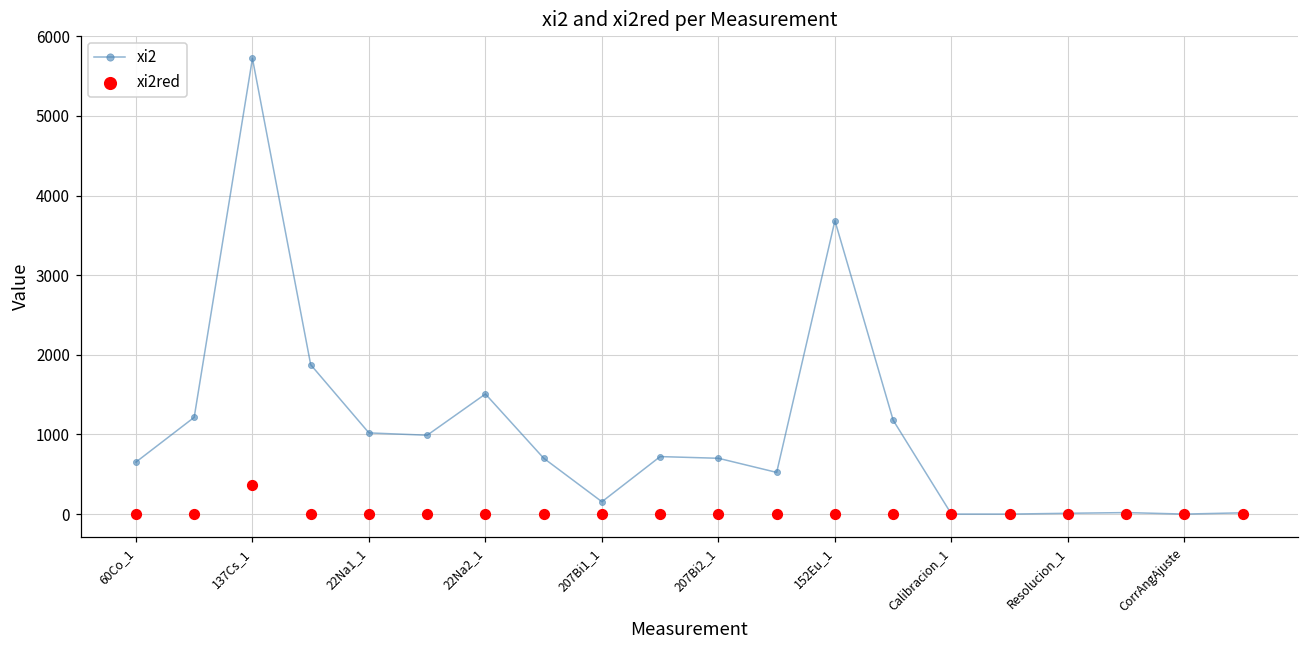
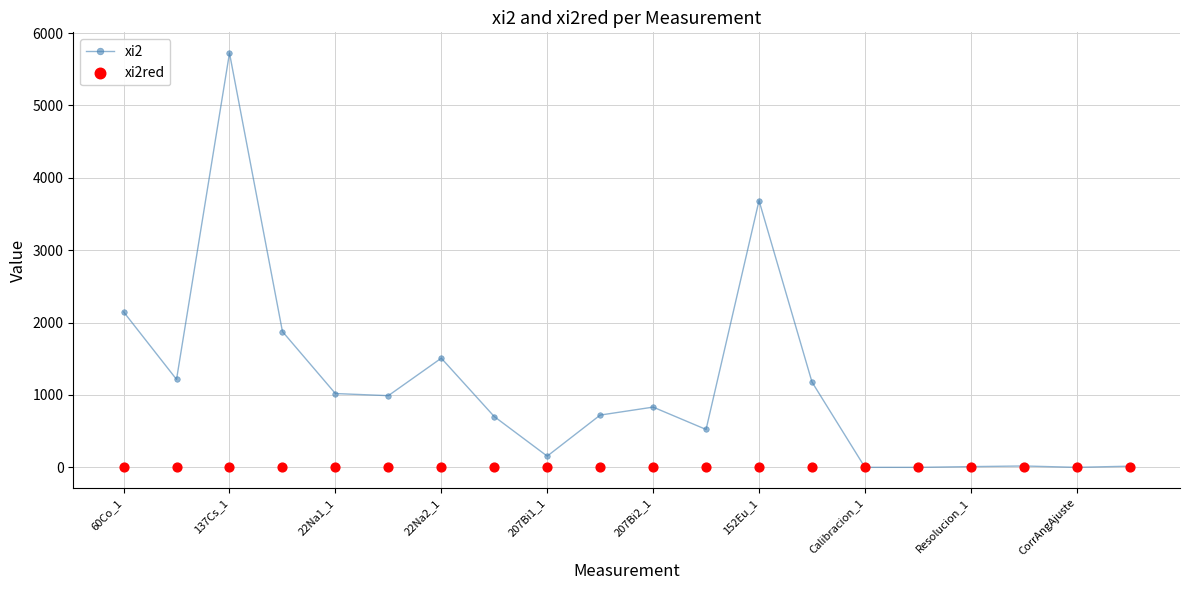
  {
    "xi2": {
-     "60Co_1": 700,
+     "60Co_1": 2100,
      "137Cs_1": 5700,
      "22Na1_1": 1000,
      "22Na2_1": 1500,
      "207Bi1_1": 200,
-     "207Bi2_1": 700,
+     "207Bi2_1": 800,
      "152Eu_1": 3700
    },
    "xi2red": {
-     "137Cs_1": 400
+     "137Cs_1": 0
    }
  }
